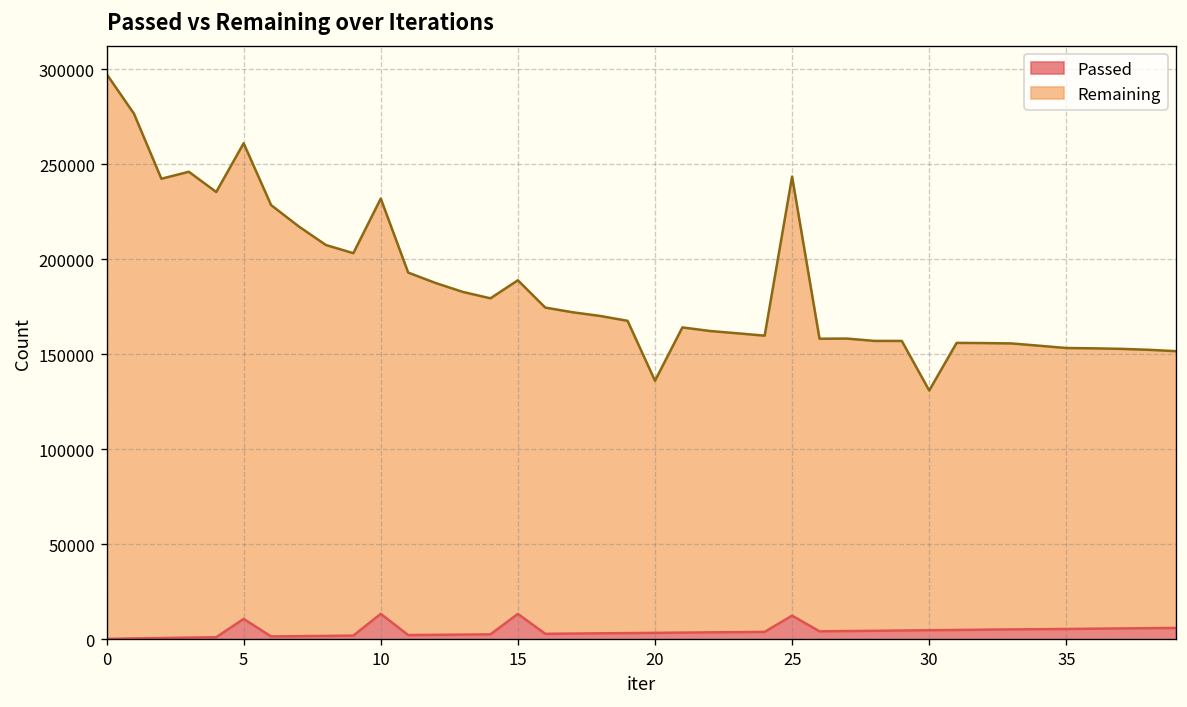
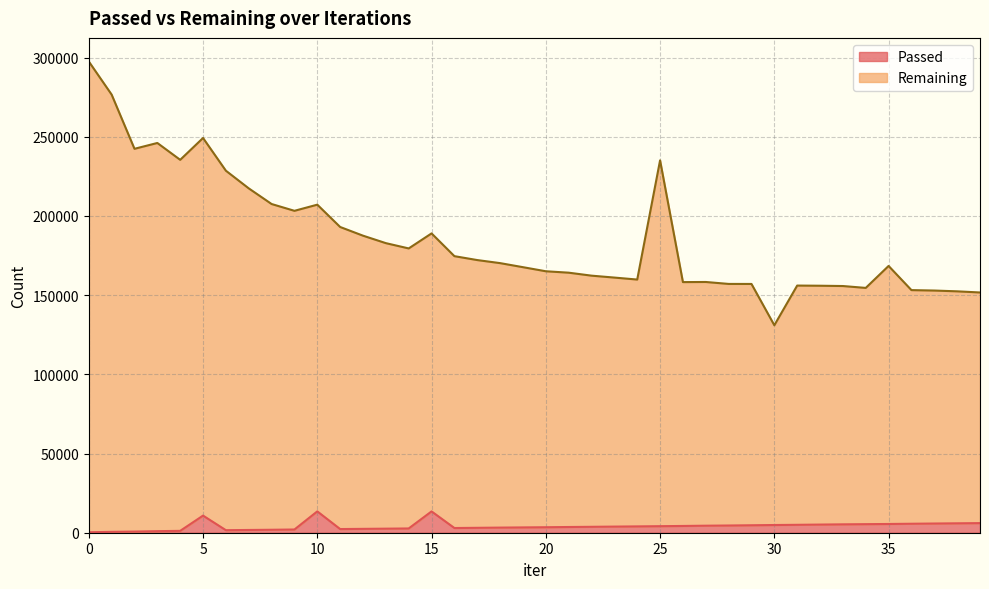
  {
    "Passed": {
      "0": 0,
      "5": 11000,
      "10": 13000,
      "15": 13000,
      "20": 3000,
-     "25": 13000,
+     "25": 4000,
      "30": 5000,
      "35": 6000
    },
    "Remaining": {
      "0": 297000,
-     "5": 250000,
-     "10": 219000,
+     "5": 238000,
+     "10": 194000,
      "15": 176000,
-     "20": 133000,
+     "20": 162000,
      "25": 231000,
      "30": 126000,
-     "35": 148000
+     "35": 163000
    }
  }
